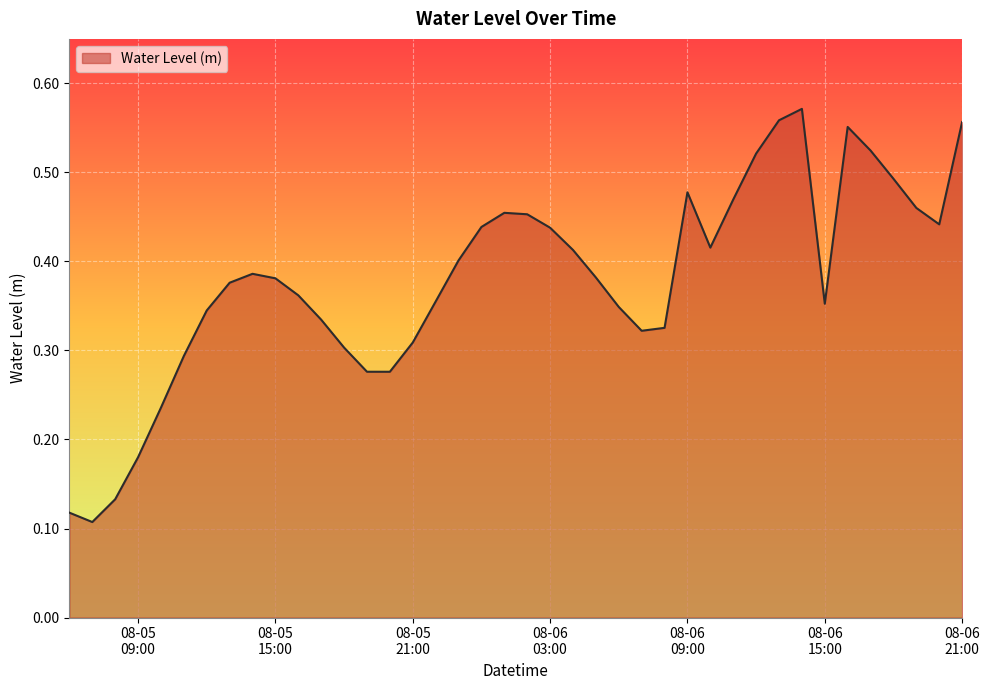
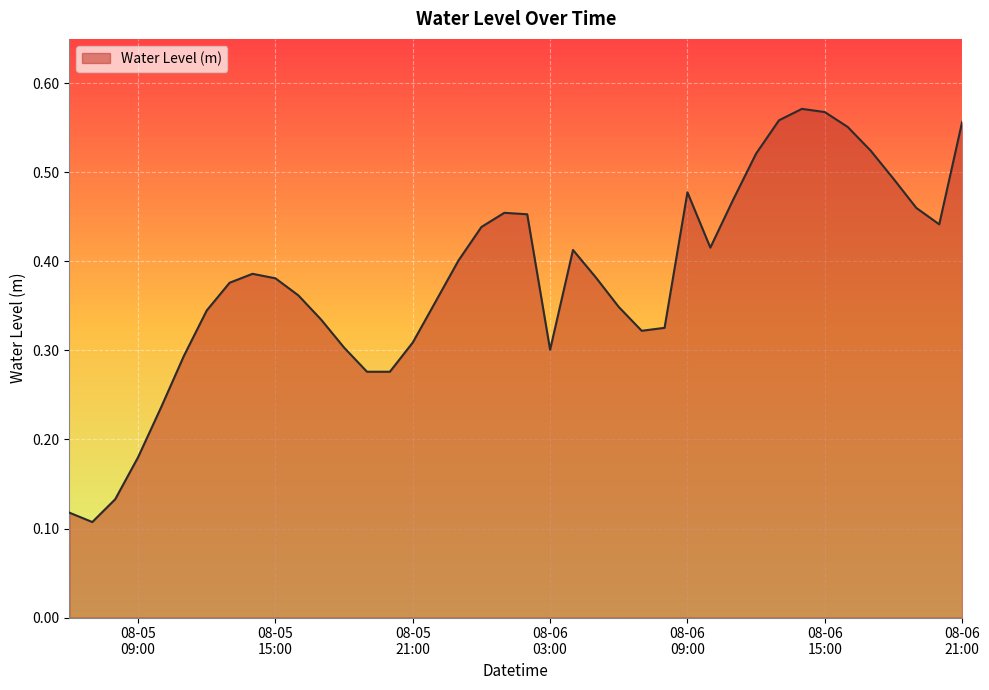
  {
    "08-05 09:00": 0.18,
    "08-05 15:00": 0.38,
    "08-05 21:00": 0.31,
-   "08-06 03:00": 0.44,
+   "08-06 03:00": 0.30,
    "08-06 09:00": 0.48,
-   "08-06 15:00": 0.35,
+   "08-06 15:00": 0.57,
    "08-06 21:00": 0.56
  }
